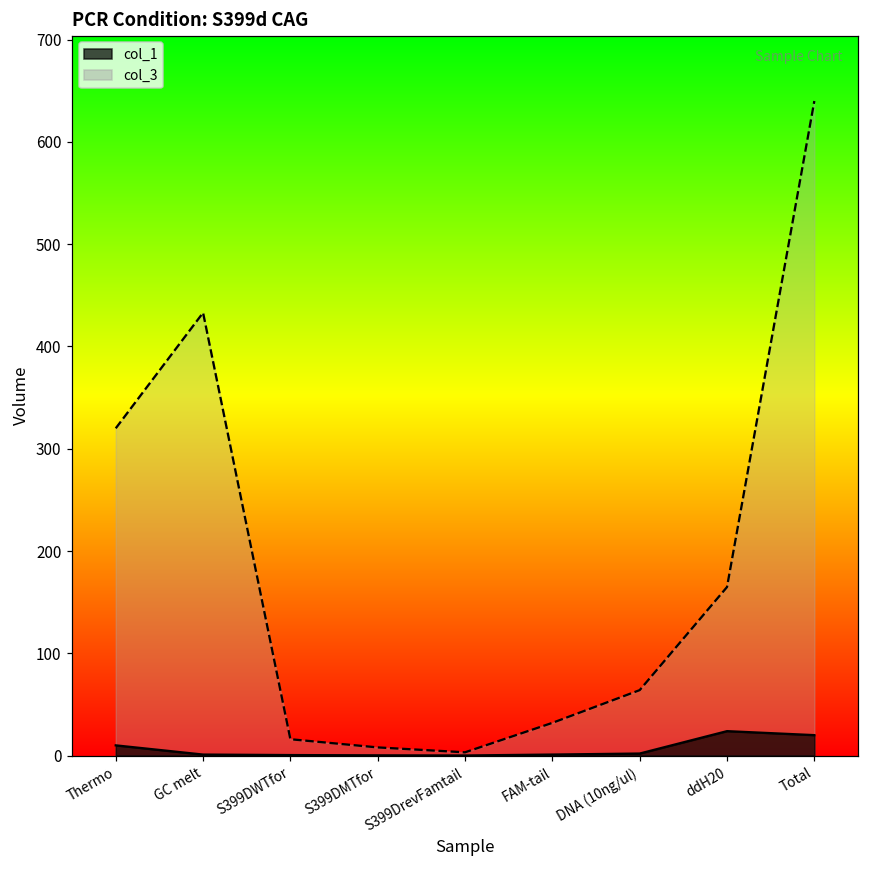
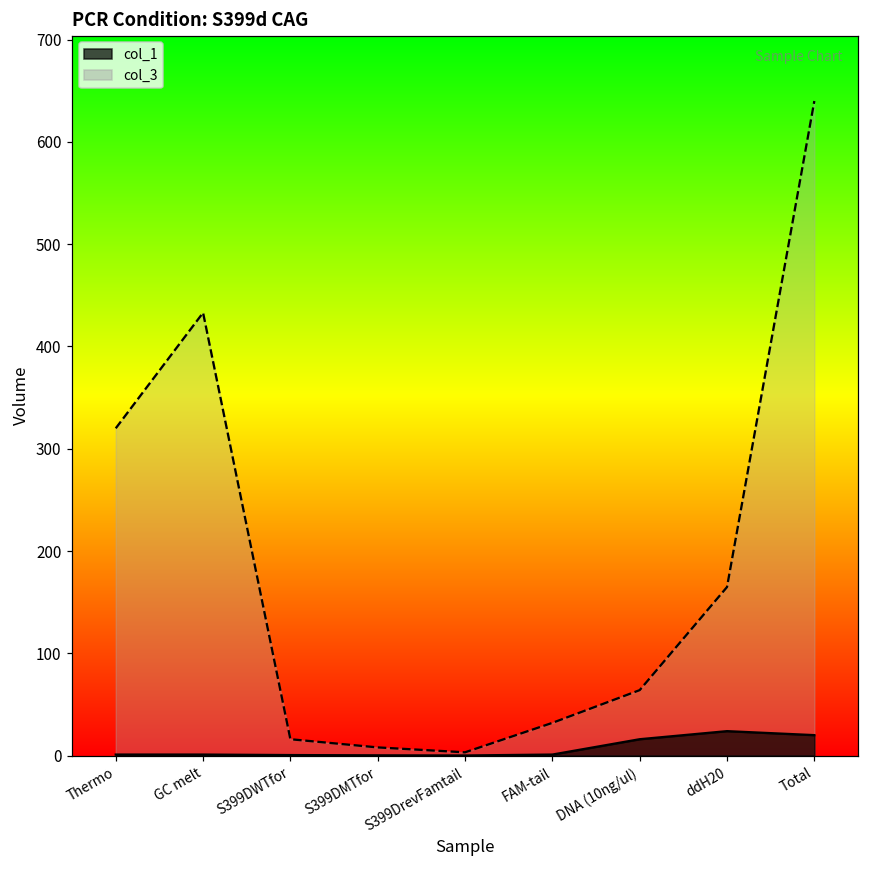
  {
    "col_1": {
-     "Thermo": 10,
+     "Thermo": 0,
      "GC melt": 0,
      "S399DWTfor": 0,
      "S399DMTfor": 0,
      "S399DrevFamtail": 0,
      "FAM-tail": 0,
-     "DNA (10ng/ul)": 0,
+     "DNA (10ng/ul)": 20,
      "ddH20": 20,
      "Total": 20
    },
    "col_3": {
      "Thermo": 320,
      "GC melt": 430,
      "S399DWTfor": 20,
      "S399DMTfor": 10,
      "S399DrevFamtail": 0,
      "FAM-tail": 30,
      "DNA (10ng/ul)": 60,
      "ddH20": 160,
      "Total": 640
    }
  }
